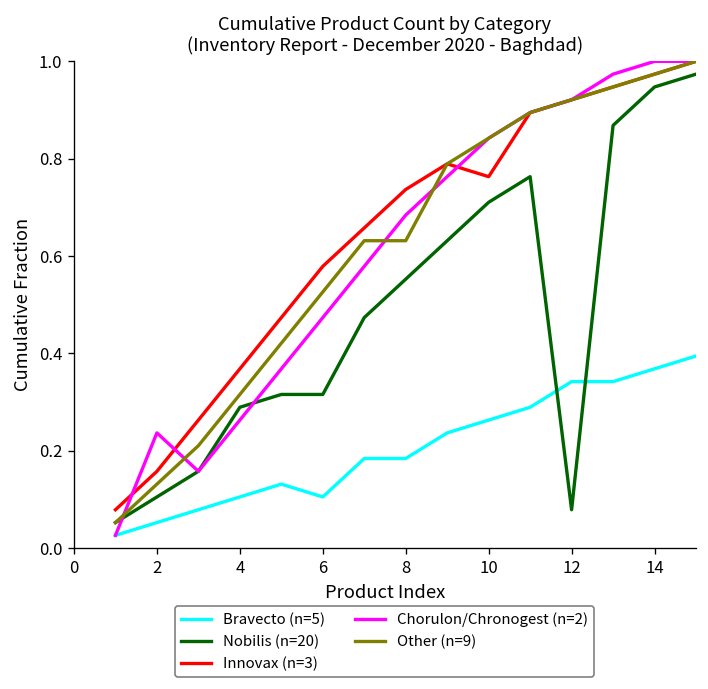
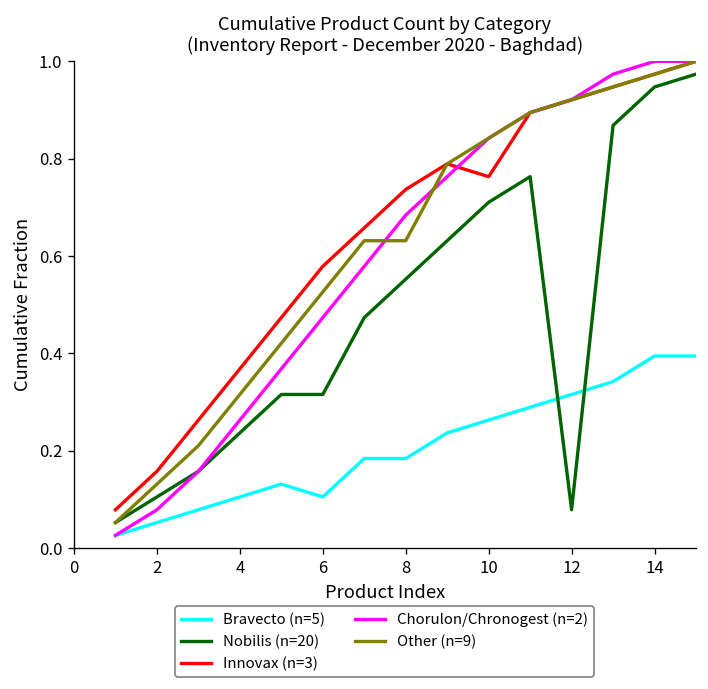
  {
    "Bravecto (n=5)": {
      "2": 0.05,
      "4": 0.11,
      "6": 0.11,
      "8": 0.18,
      "10": 0.26,
-     "12": 0.34,
-     "14": 0.37
+     "12": 0.32,
+     "14": 0.39
    },
    "Nobilis (n=20)": {
      "2": 0.11,
-     "4": 0.29,
+     "4": 0.24,
      "6": 0.32,
      "8": 0.55,
      "10": 0.71,
      "12": 0.08,
      "14": 0.95
    },
    "Innovax (n=3)": {
      "2": 0.16,
      "4": 0.37,
      "6": 0.58,
      "8": 0.74,
      "10": 0.76
    },
    "Chorulon/Chronogest (n=2)": {
-     "2": 0.24,
+     "2": 0.08,
      "4": 0.26,
      "6": 0.47,
      "8": 0.68,
      "14": 1.00
    },
    "Other (n=9)": {
      "2": 0.13,
      "4": 0.32,
      "6": 0.53,
      "8": 0.63
    }
  }
